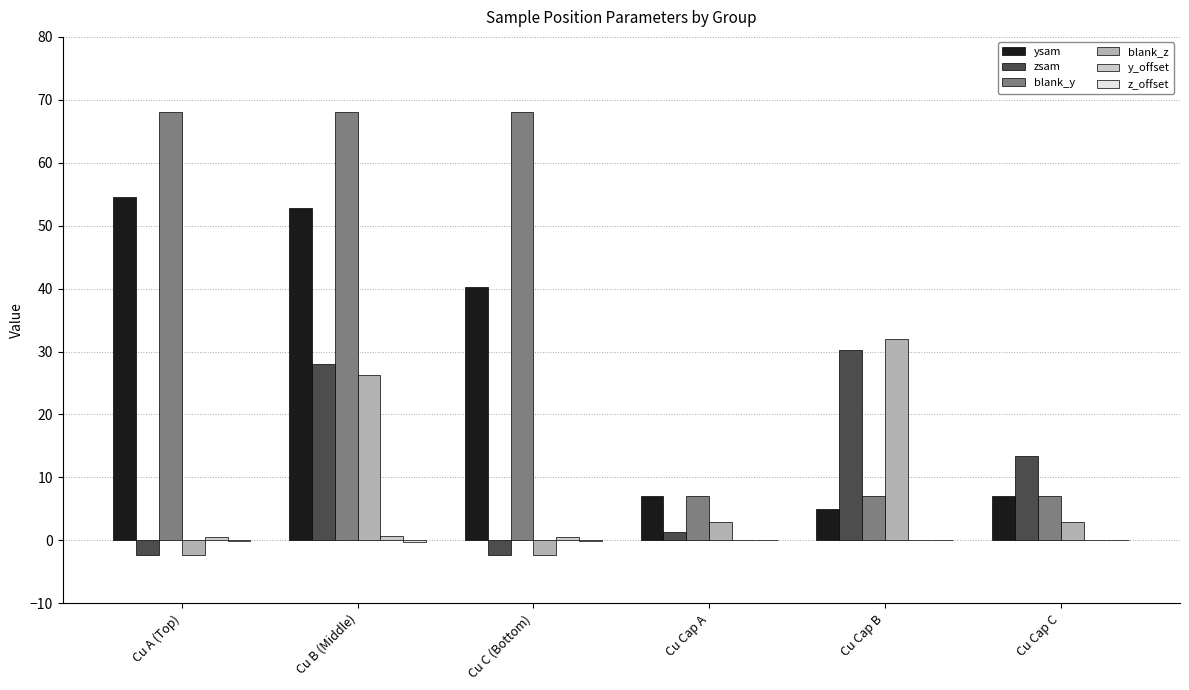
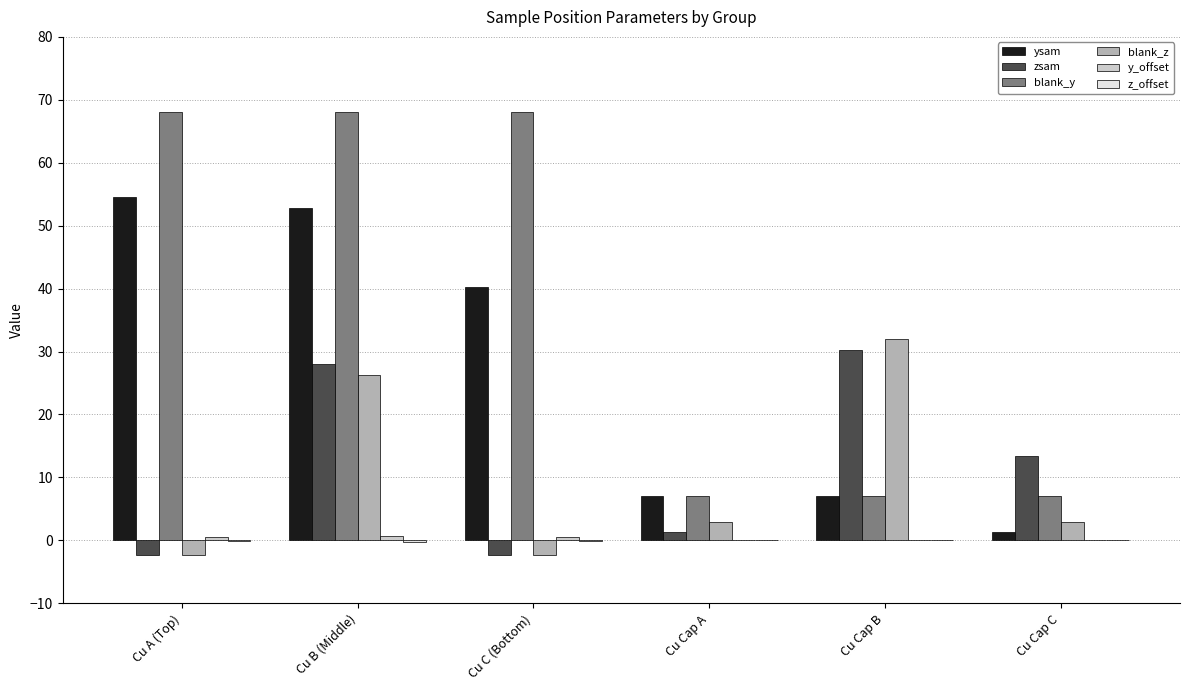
  {
    "ysam": {
      "Cu A (Top)": 54,
      "Cu B (Middle)": 53,
      "Cu C (Bottom)": 40,
      "Cu Cap A": 7,
-     "Cu Cap B": 5,
-     "Cu Cap C": 7
+     "Cu Cap B": 7,
+     "Cu Cap C": 1
    },
    "zsam": {
      "Cu A (Top)": -2,
      "Cu B (Middle)": 28,
      "Cu C (Bottom)": -2,
      "Cu Cap A": 1,
      "Cu Cap B": 30,
      "Cu Cap C": 13
    },
    "blank_y": {
      "Cu A (Top)": 68,
      "Cu B (Middle)": 68,
      "Cu C (Bottom)": 68,
      "Cu Cap A": 7,
      "Cu Cap B": 7,
      "Cu Cap C": 7
    }
  }
